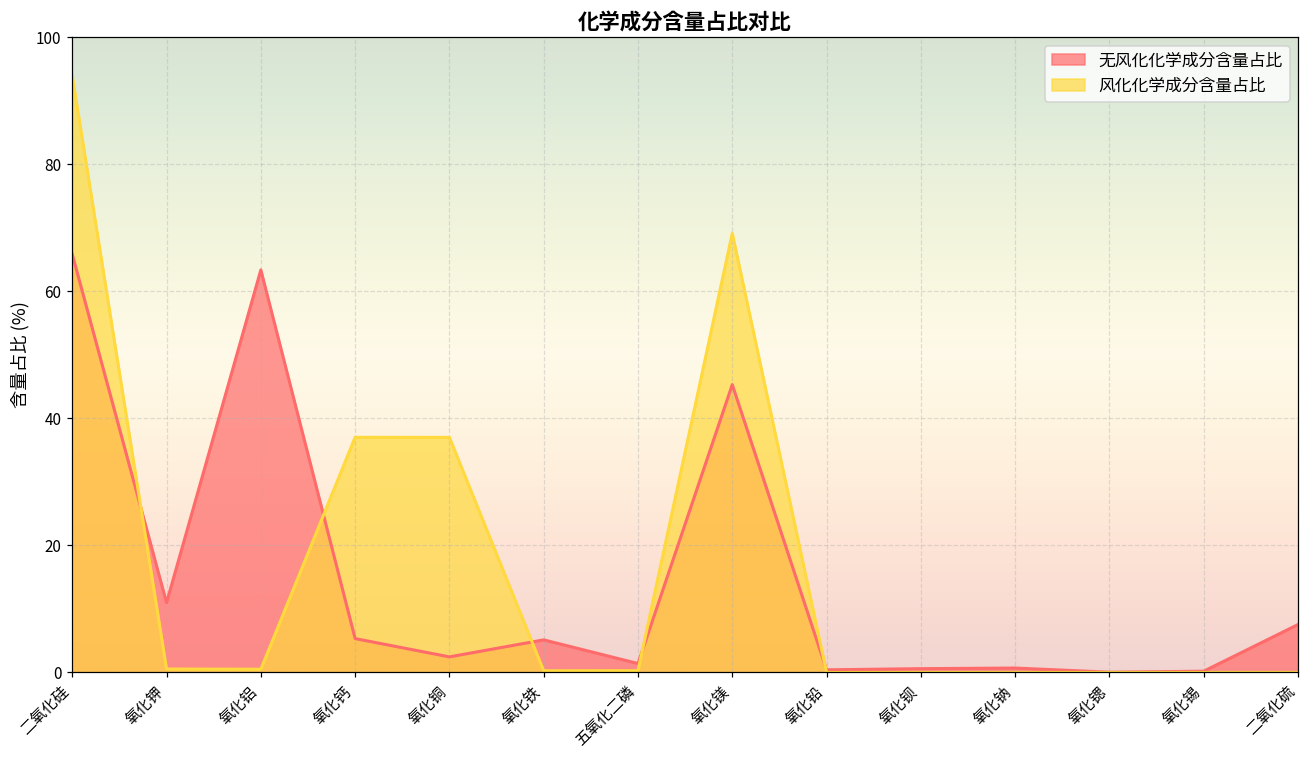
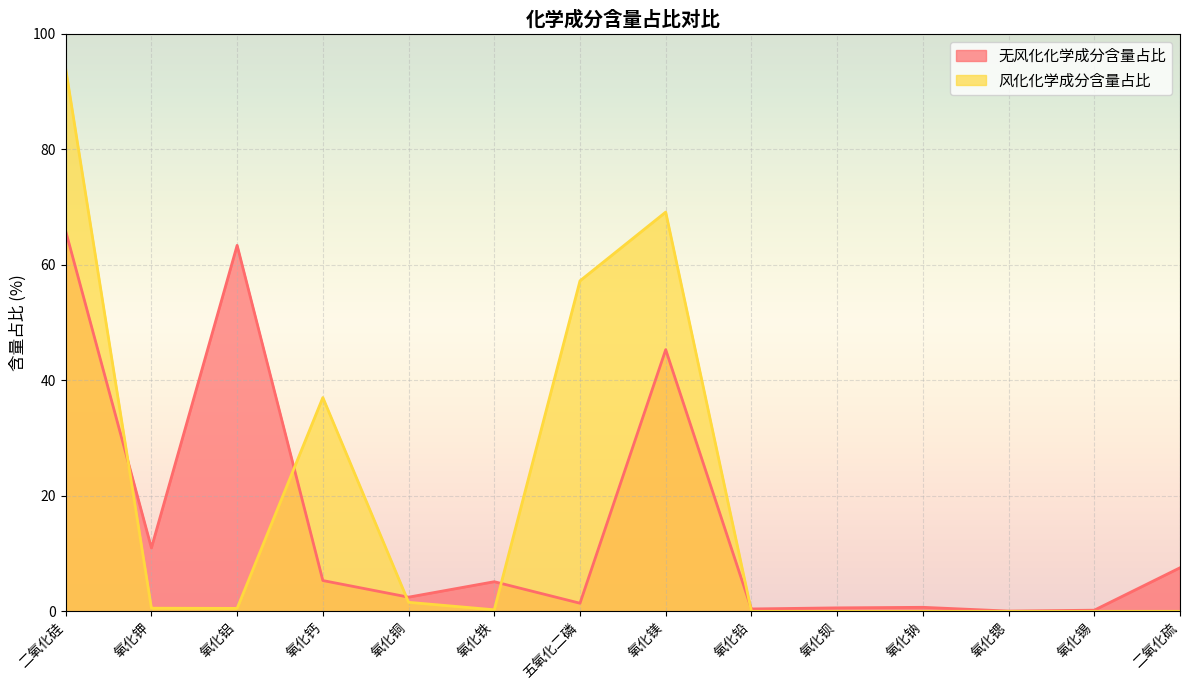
  {
    "无风化化学成分含量占比": {
      "二氧化硅": 66,
      "氧化钾": 11,
      "氧化铝": 63,
      "氧化钙": 5,
      "氧化铜": 2,
      "氧化铁": 5,
      "五氧化二磷": 1,
      "氧化镁": 45,
      "氧化钡": 1,
      "氧化钠": 1,
      "二氧化硫": 8
    },
    "风化化学成分含量占比": {
      "二氧化硅": 94,
      "氧化钾": 1,
      "氧化铝": 1,
      "氧化钙": 37,
-     "氧化铜": 37,
+     "氧化铜": 2,
      "氧化铁": 0,
-     "五氧化二磷": 0,
+     "五氧化二磷": 57,
      "氧化镁": 69,
      "氧化钡": 0,
      "氧化钠": 0,
      "二氧化硫": 0
    }
  }
